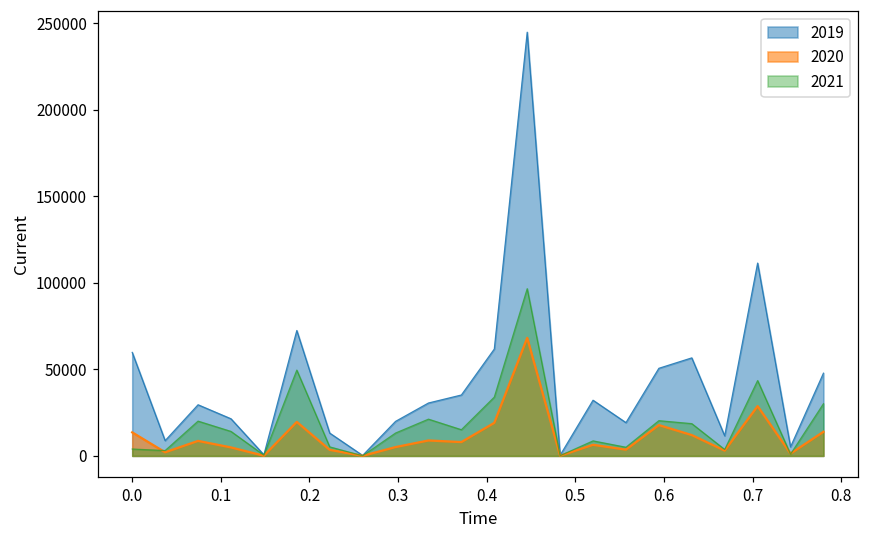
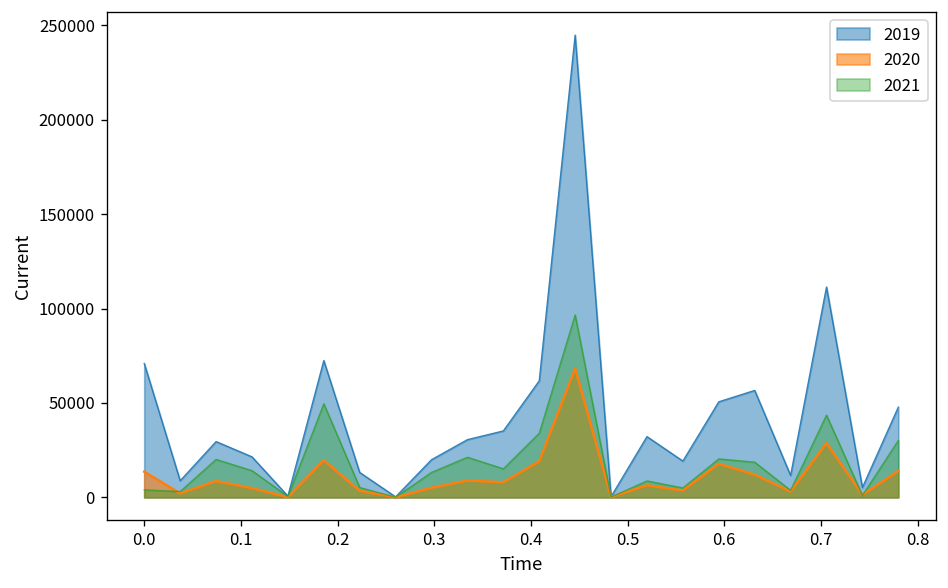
  {
    "2019": {
-     "0.0": 60000
+     "0.0": 71000
    },
    "2020": {
      "0.0": 14000
    },
    "2021": {
      "0.0": 4000
    }
  }
